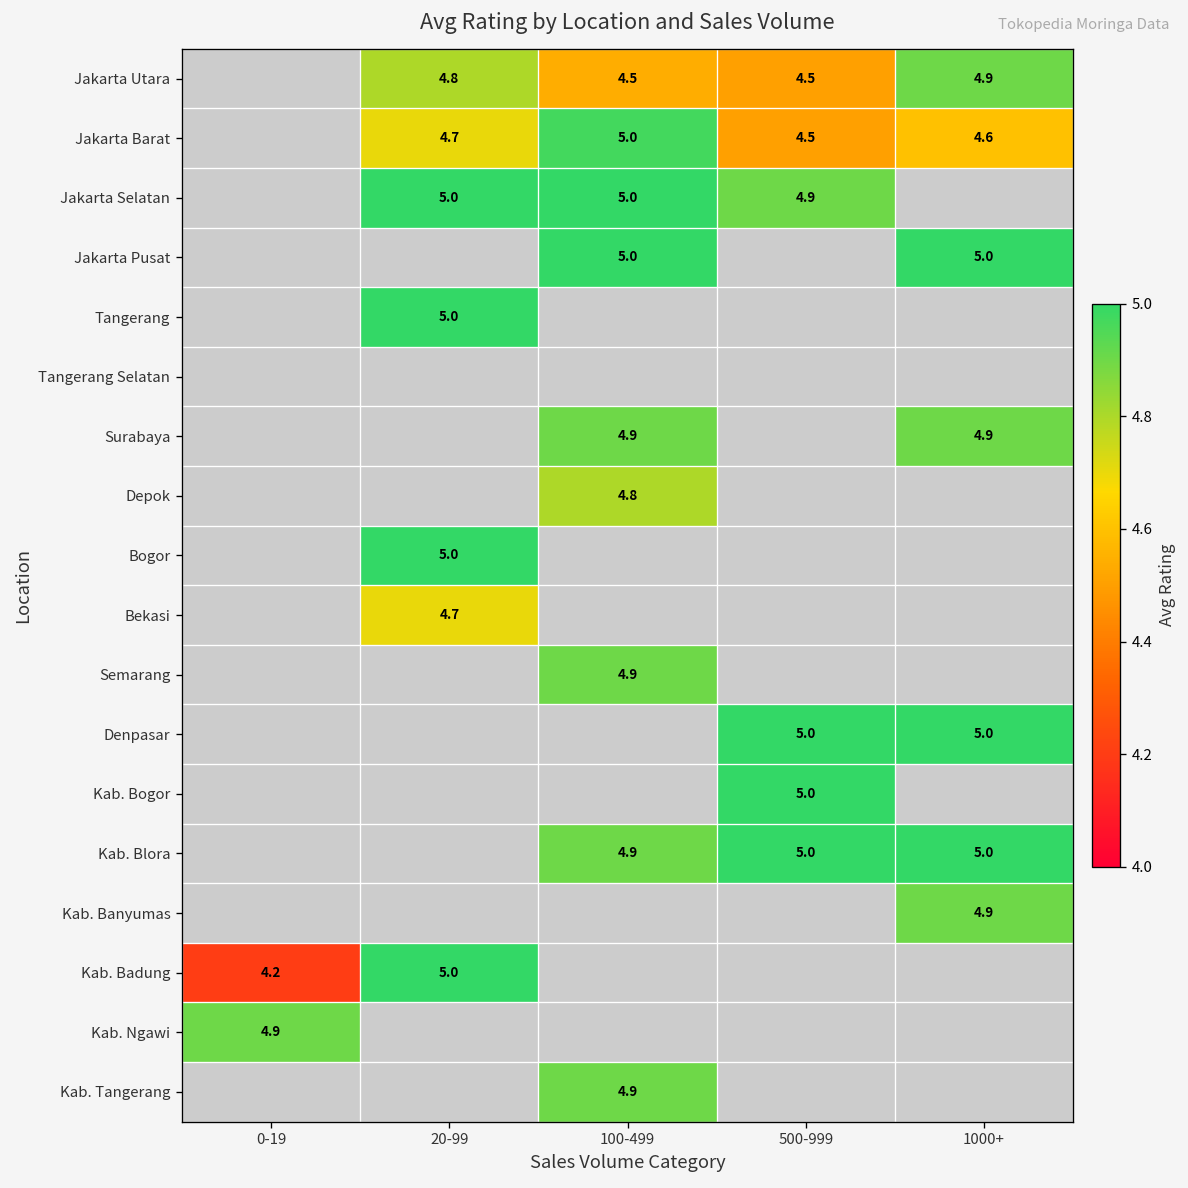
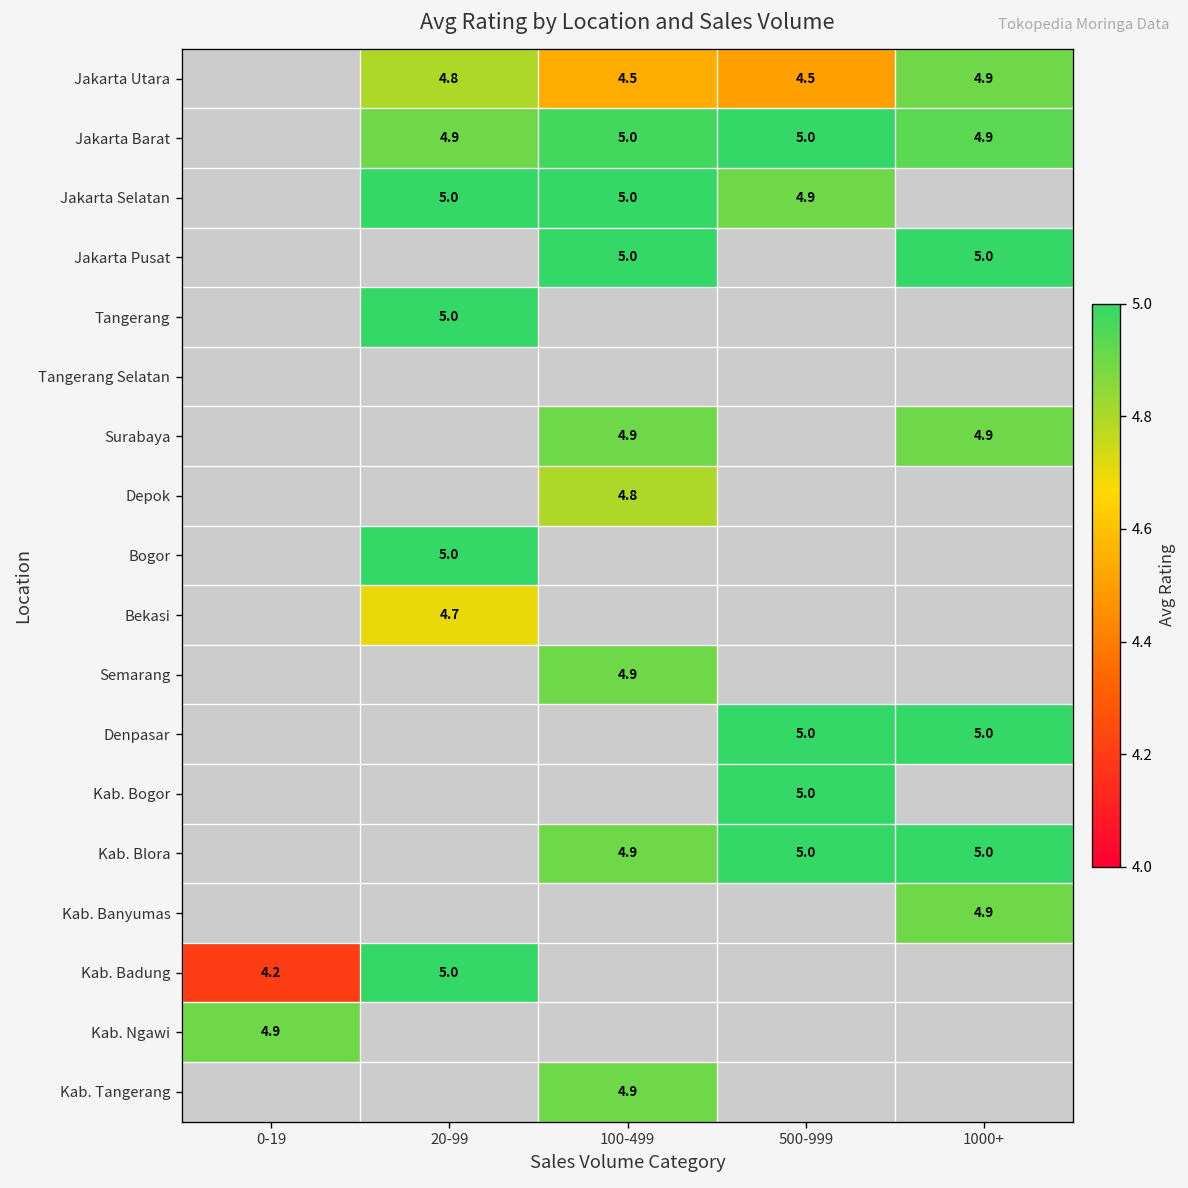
  {
    "Jakarta Utara": {
      "20-99": 4.8,
      "100-499": 4.5,
      "500-999": 4.5,
      "1000+": 4.9
    },
    "Jakarta Barat": {
-     "20-99": 4.7,
+     "20-99": 4.9,
      "100-499": 5.0,
-     "500-999": 4.5,
-     "1000+": 4.6
+     "500-999": 5.0,
+     "1000+": 4.9
    },
    "Jakarta Selatan": {
      "20-99": 5.0,
      "100-499": 5.0,
      "500-999": 4.9
    },
    "Jakarta Pusat": {
      "100-499": 5.0,
      "1000+": 5.0
    },
    "Tangerang": {
      "20-99": 5.0
    },
    "Surabaya": {
      "100-499": 4.9,
      "1000+": 4.9
    },
    "Depok": {
      "100-499": 4.8
    },
    "Bogor": {
      "20-99": 5.0
    },
    "Bekasi": {
      "20-99": 4.7
    },
    "Semarang": {
      "100-499": 4.9
    },
    "Denpasar": {
      "500-999": 5.0,
      "1000+": 5.0
    },
    "Kab. Bogor": {
      "500-999": 5.0
    },
    "Kab. Blora": {
      "100-499": 4.9,
      "500-999": 5.0,
      "1000+": 5.0
    },
    "Kab. Banyumas": {
      "1000+": 4.9
    },
    "Kab. Badung": {
      "0-19": 4.2,
      "20-99": 5.0
    },
    "Kab. Ngawi": {
      "0-19": 4.9
    },
    "Kab. Tangerang": {
      "100-499": 4.9
    }
  }
